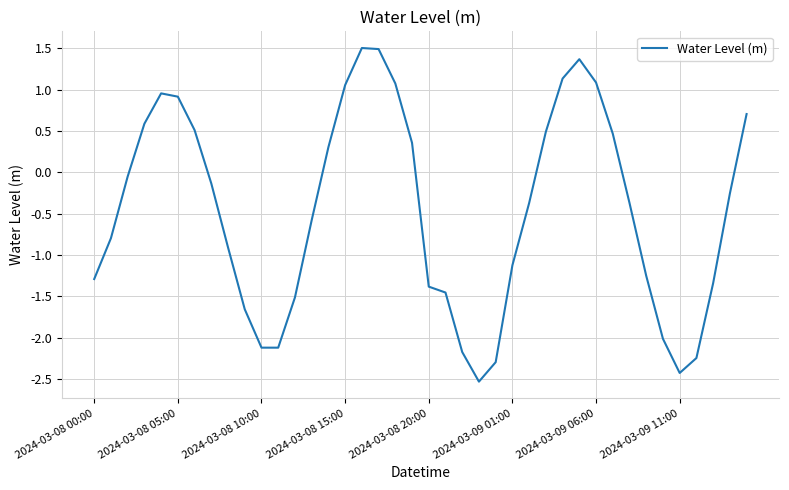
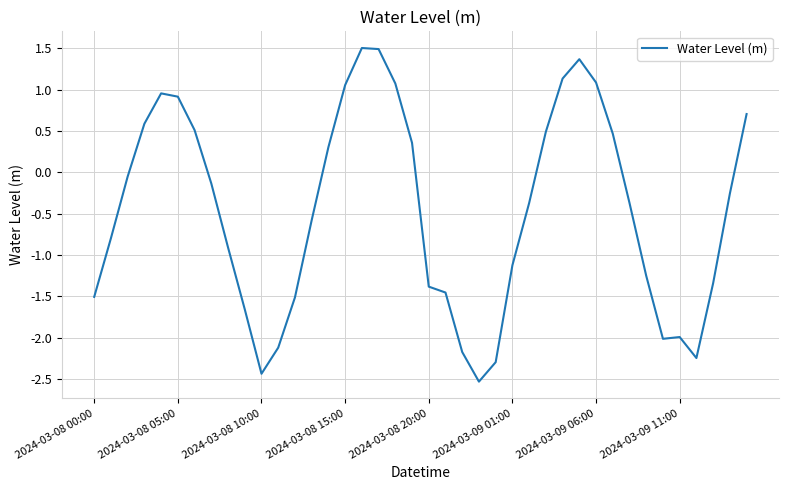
  {
-   "2024-03-08 00:00": -1.3,
+   "2024-03-08 00:00": -1.5,
    "2024-03-08 05:00": 0.9,
-   "2024-03-08 10:00": -2.1,
+   "2024-03-08 10:00": -2.4,
    "2024-03-08 15:00": 1.1,
    "2024-03-08 20:00": -1.4,
    "2024-03-09 01:00": -1.1,
    "2024-03-09 06:00": 1.1,
-   "2024-03-09 11:00": -2.4
+   "2024-03-09 11:00": -2.0
  }
